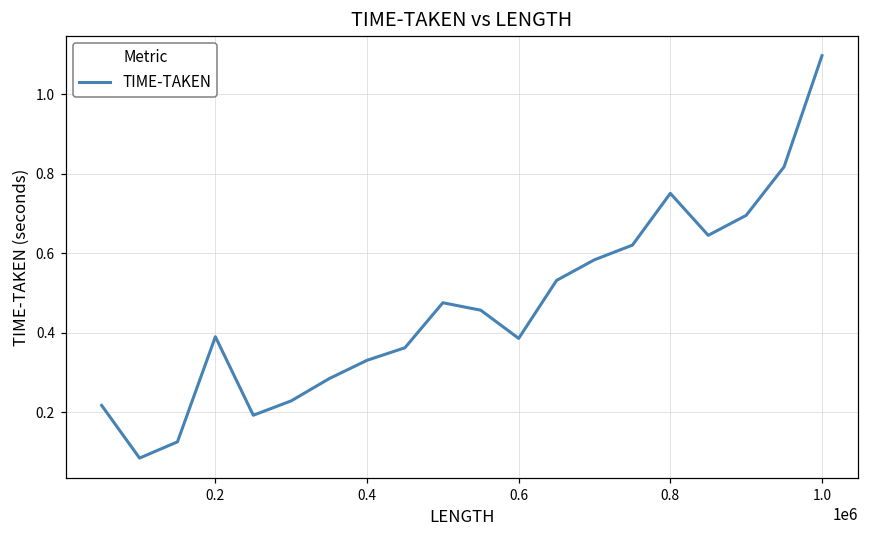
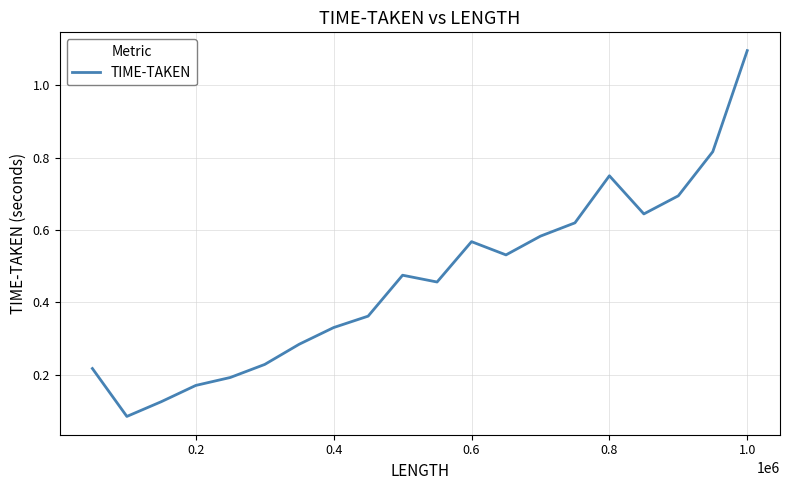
  {
-   "0.2": 0.39,
+   "0.2": 0.17,
    "0.4": 0.33,
-   "0.6": 0.39,
+   "0.6": 0.57,
    "0.8": 0.75,
    "1.0": 1.10
  }
